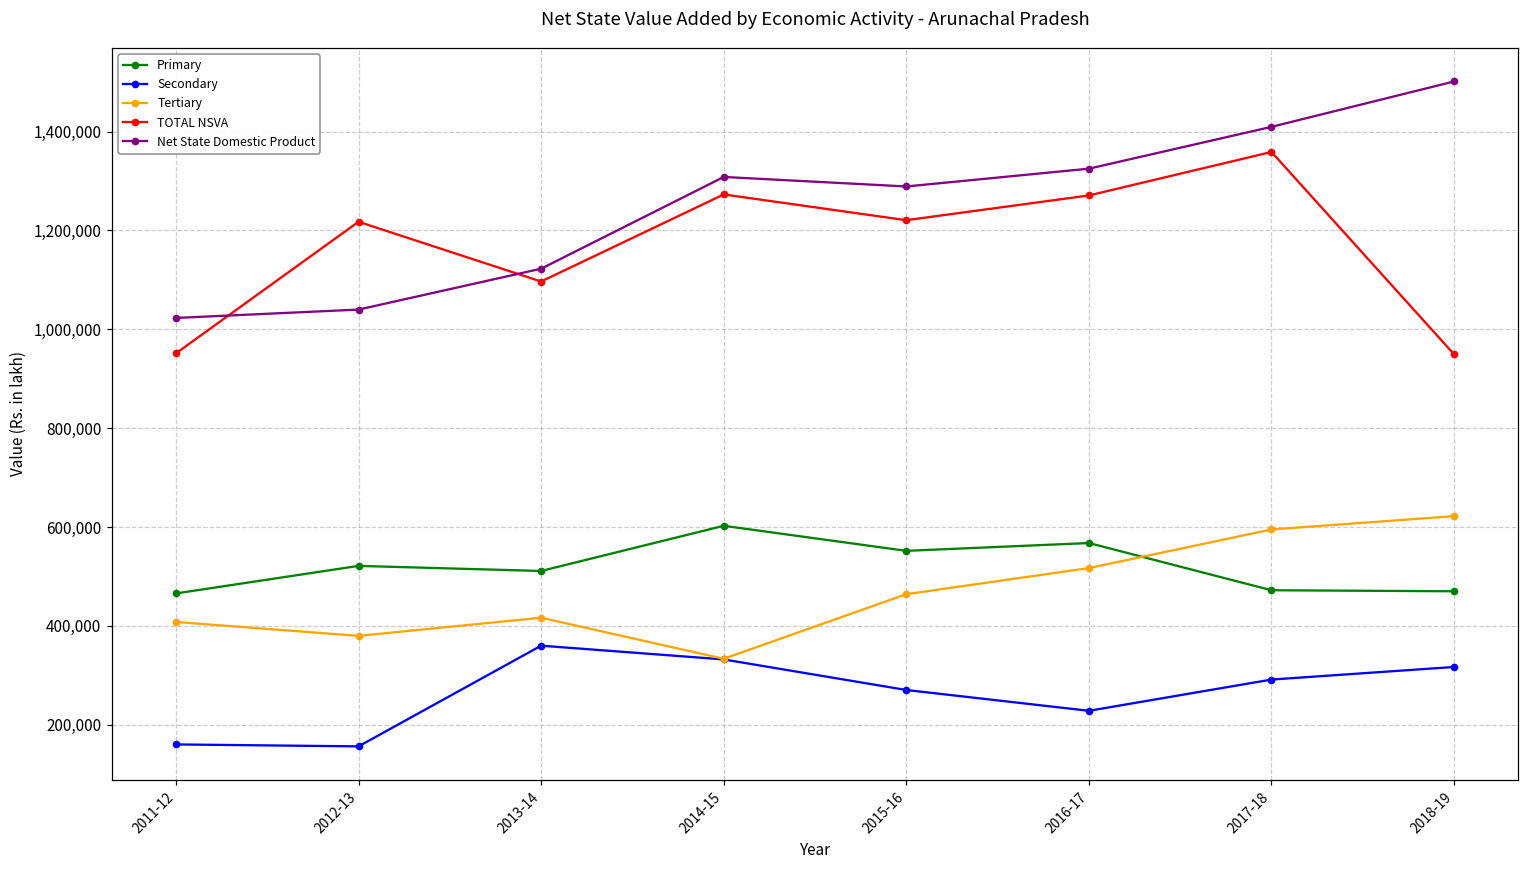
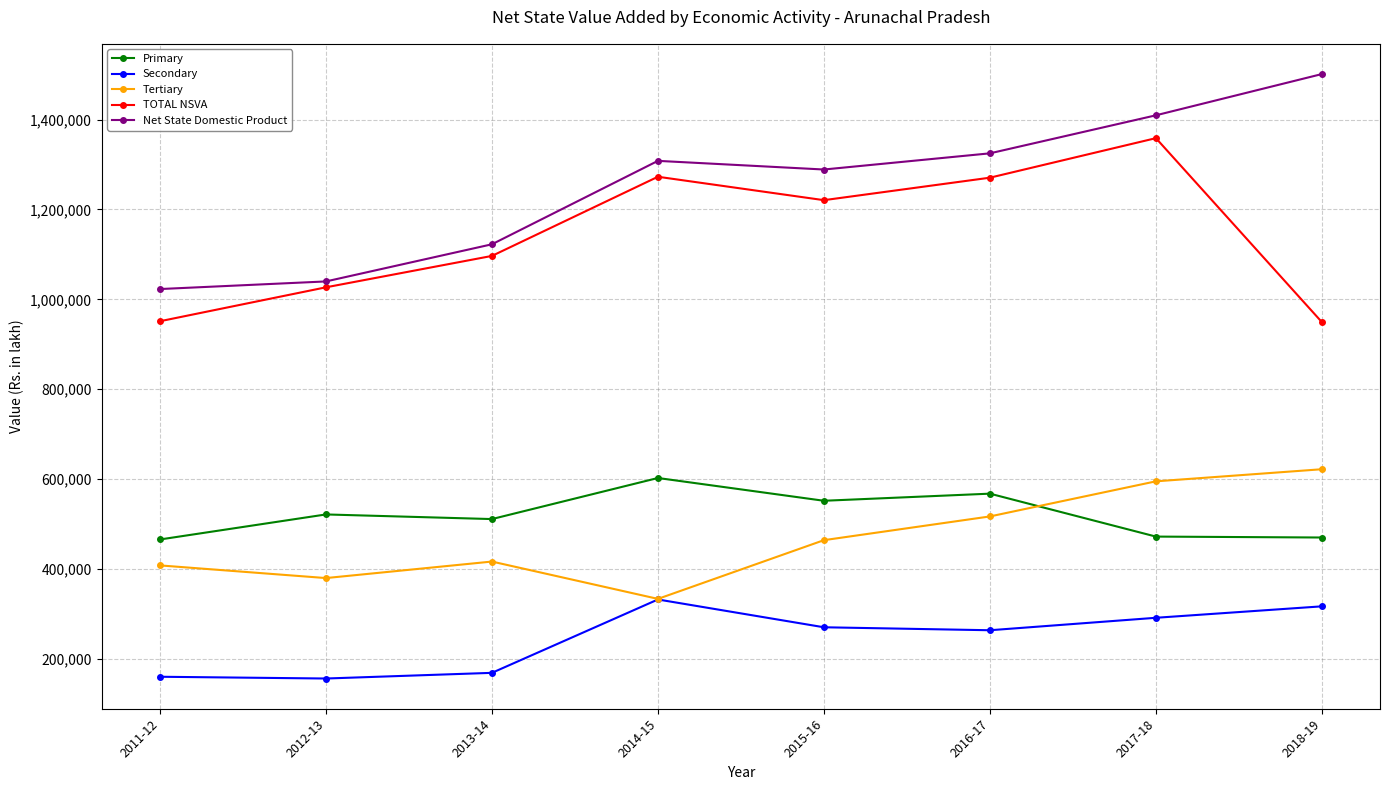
  {
    "Primary": {
      "2011-12": "470,000",
      "2012-13": "520,000",
      "2013-14": "510,000",
      "2014-15": "600,000",
      "2015-16": "550,000",
      "2016-17": "570,000",
      "2017-18": "470,000",
      "2018-19": "470,000"
    },
    "Secondary": {
      "2011-12": "160,000",
      "2012-13": "160,000",
-     "2013-14": "360,000",
+     "2013-14": "170,000",
      "2015-16": "270,000",
-     "2016-17": "230,000",
+     "2016-17": "260,000",
      "2017-18": "290,000",
      "2018-19": "320,000"
    },
    "Tertiary": {
      "2011-12": "410,000",
      "2012-13": "380,000",
      "2013-14": "420,000",
      "2015-16": "460,000",
      "2016-17": "520,000",
      "2017-18": "600,000",
      "2018-19": "620,000"
    },
    "TOTAL NSVA": {
      "2011-12": "950,000",
-     "2012-13": "1,220,000",
+     "2012-13": "1,030,000",
      "2013-14": "1,100,000",
      "2014-15": "1,270,000",
      "2015-16": "1,220,000",
      "2016-17": "1,270,000",
      "2017-18": "1,360,000",
      "2018-19": "950,000"
    },
    "Net State Domestic Product": {
      "2011-12": "1,020,000",
      "2012-13": "1,040,000",
      "2013-14": "1,120,000",
      "2014-15": "1,310,000",
      "2015-16": "1,290,000",
      "2016-17": "1,320,000",
      "2017-18": "1,410,000",
      "2018-19": "1,500,000"
    }
  }
